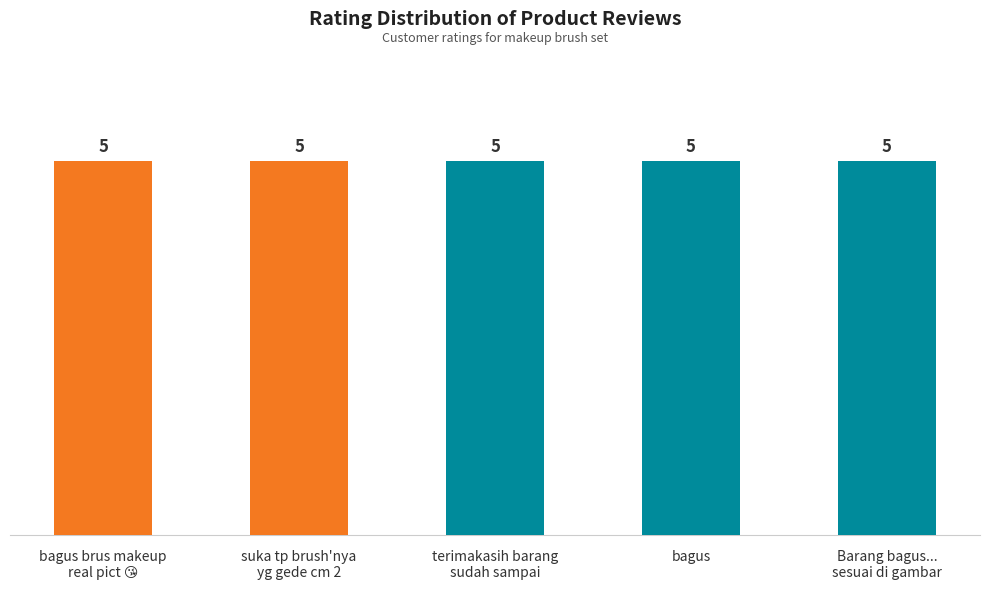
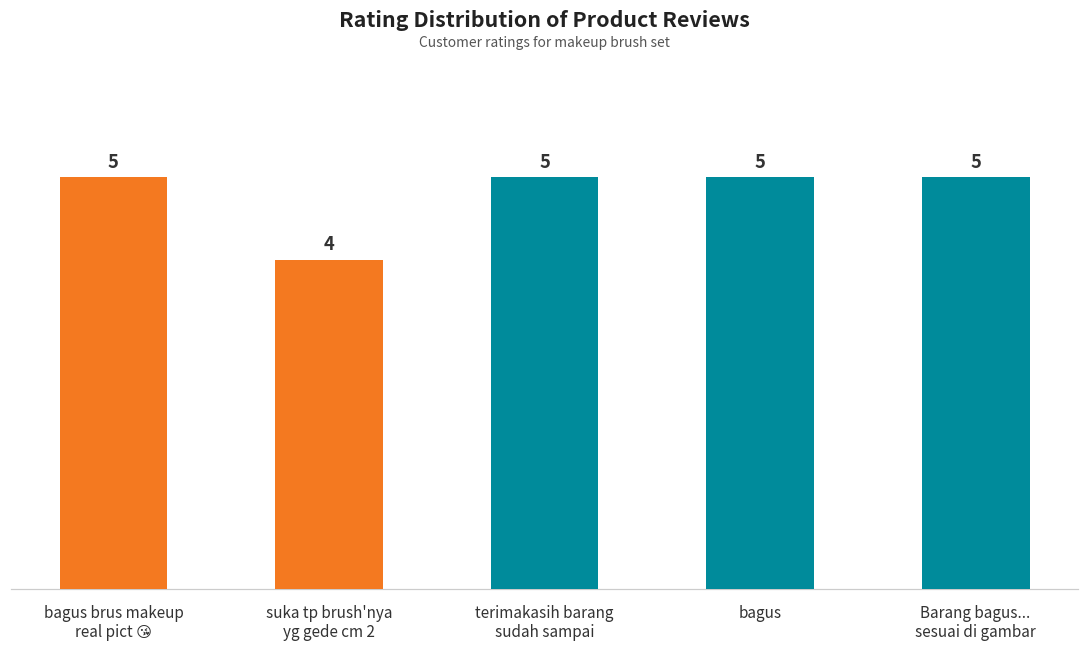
  {
    "bagus brus makeup real pict 😘": 5,
-   "suka tp brush'nya yg gede cm 2": 5,
+   "suka tp brush'nya yg gede cm 2": 4,
    "terimakasih barang sudah sampai": 5,
    "bagus": 5,
    "Barang bagus... sesuai di gambar": 5
  }
